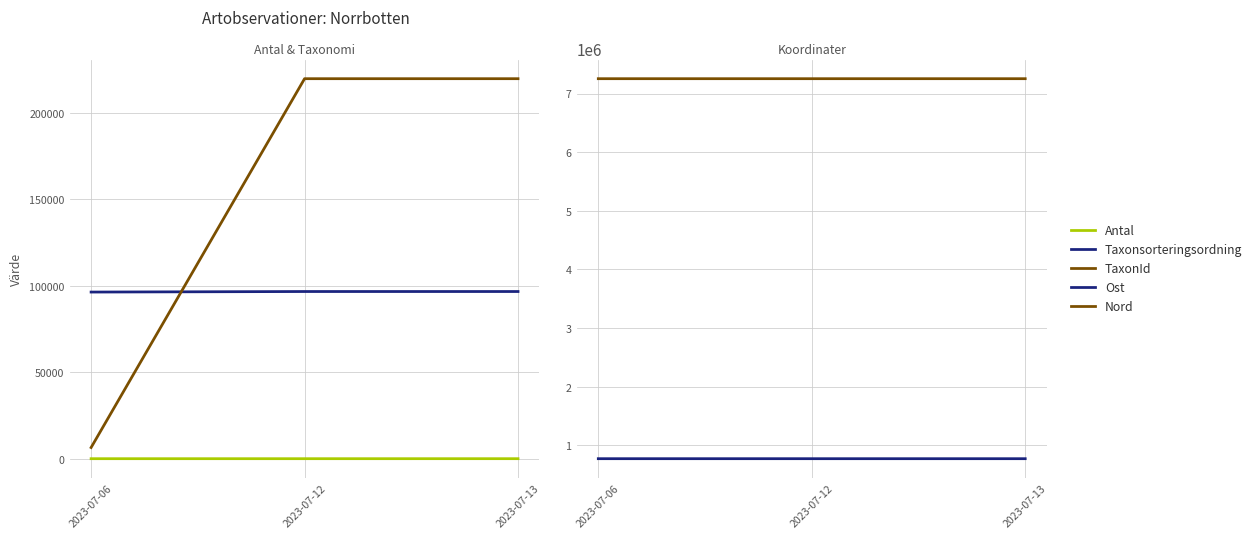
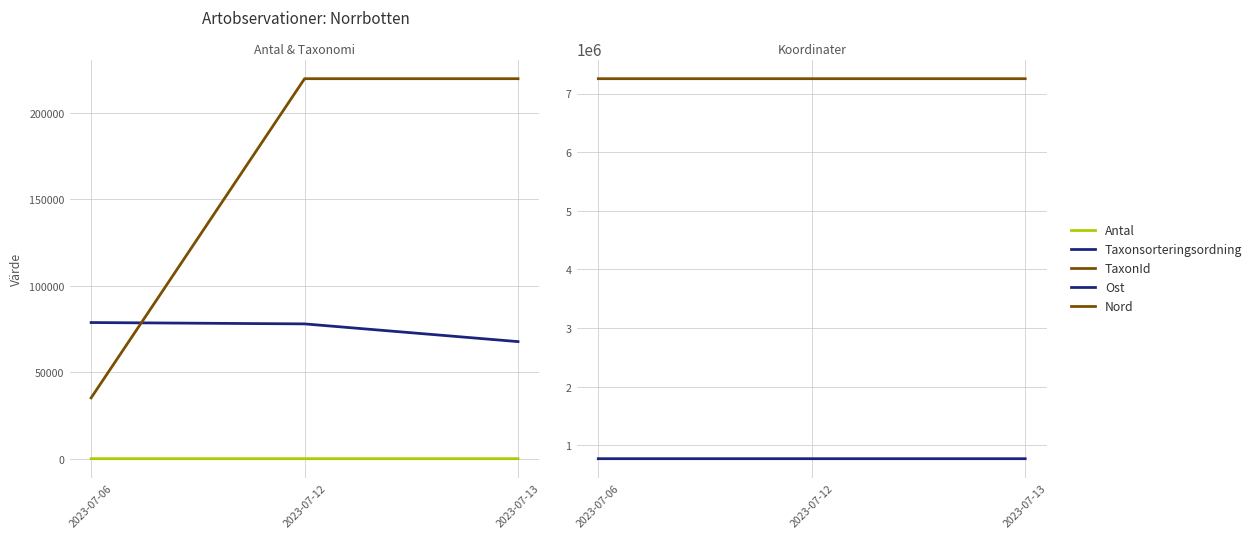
  {
    "Antal & Taxonomi": {
      "Antal": {
        "2023-07-06": 0,
        "2023-07-12": 0,
        "2023-07-13": 0
      },
      "Taxonsorteringsordning": {
-       "2023-07-06": 96000,
-       "2023-07-12": 97000,
-       "2023-07-13": 97000
+       "2023-07-06": 79000,
+       "2023-07-12": 78000,
+       "2023-07-13": 68000
      },
      "TaxonId": {
-       "2023-07-06": 6000,
+       "2023-07-06": 35000,
        "2023-07-12": 220000,
        "2023-07-13": 220000
      }
    },
    "Koordinater": {
      "Ost": {
        "2023-07-06": 800000,
        "2023-07-12": 800000,
        "2023-07-13": 800000
      },
      "Nord": {
        "2023-07-06": 7300000,
        "2023-07-12": 7300000,
        "2023-07-13": 7300000
      }
    }
  }
